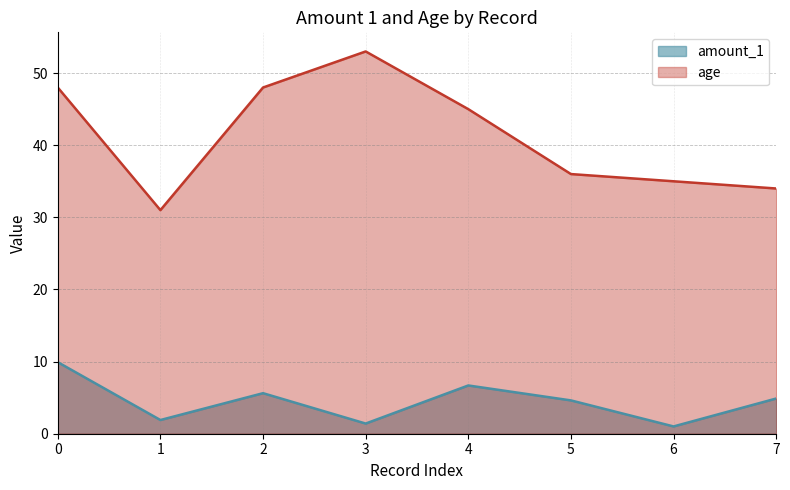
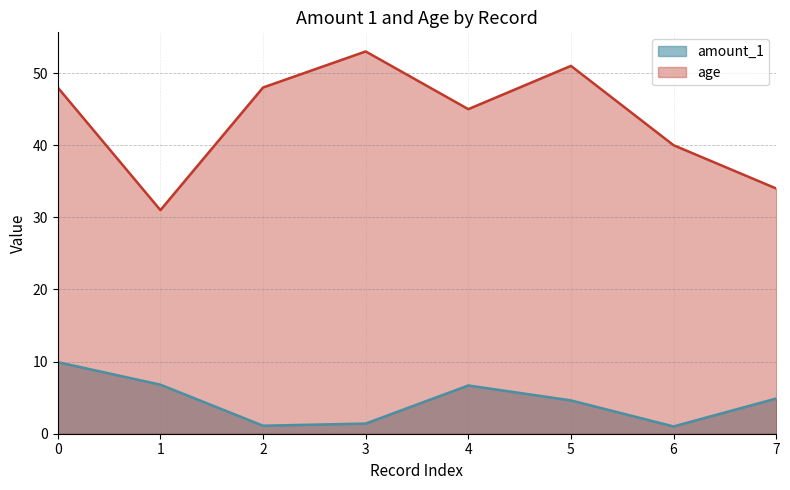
  {
    "amount_1": {
      "0": 10,
-     "1": 2,
-     "2": 6,
+     "1": 7,
+     "2": 1,
      "3": 1,
      "4": 7,
      "5": 5,
      "6": 1,
      "7": 5
    },
    "age": {
      "0": 48,
      "1": 31,
      "2": 48,
      "3": 53,
      "4": 45,
-     "5": 36,
-     "6": 35,
+     "5": 51,
+     "6": 40,
      "7": 34
    }
  }
